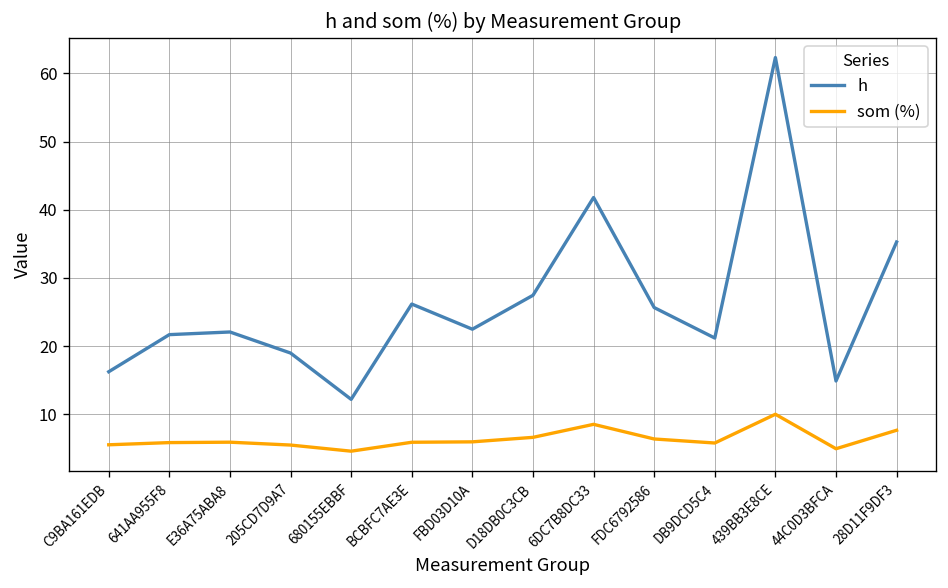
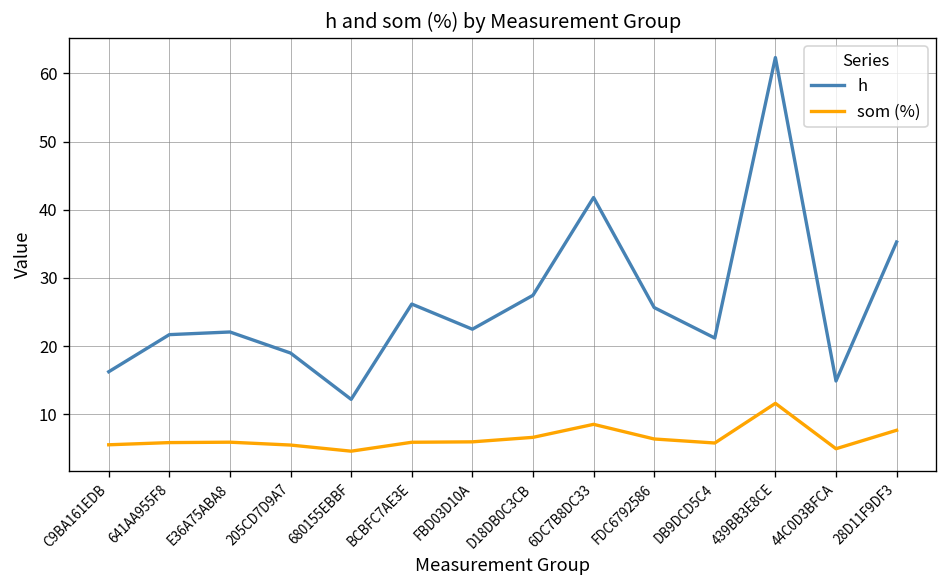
  {
    "h": {
      "C9BA161EDB": 16,
      "641AA955F8": 22,
      "E36A75ABA8": 22,
      "205CD7D9A7": 19,
      "680155EBBF": 12,
      "BCBFC7AE3E": 26,
      "FBD03D10A": 22,
      "D18DB0C3CB": 27,
      "6DC7B8DC33": 42,
      "FDC6792586": 26,
      "DB9DCD5C4": 21,
      "439BB3E8CE": 62,
      "44C0D3BFCA": 15,
      "28D11F9DF3": 35
    },
    "som (%)": {
      "C9BA161EDB": 6,
      "641AA955F8": 6,
      "E36A75ABA8": 6,
      "205CD7D9A7": 5,
      "680155EBBF": 5,
      "BCBFC7AE3E": 6,
      "FBD03D10A": 6,
      "D18DB0C3CB": 7,
      "6DC7B8DC33": 9,
      "FDC6792586": 6,
      "DB9DCD5C4": 6,
-     "439BB3E8CE": 10,
+     "439BB3E8CE": 12,
      "44C0D3BFCA": 5,
      "28D11F9DF3": 8
    }
  }
